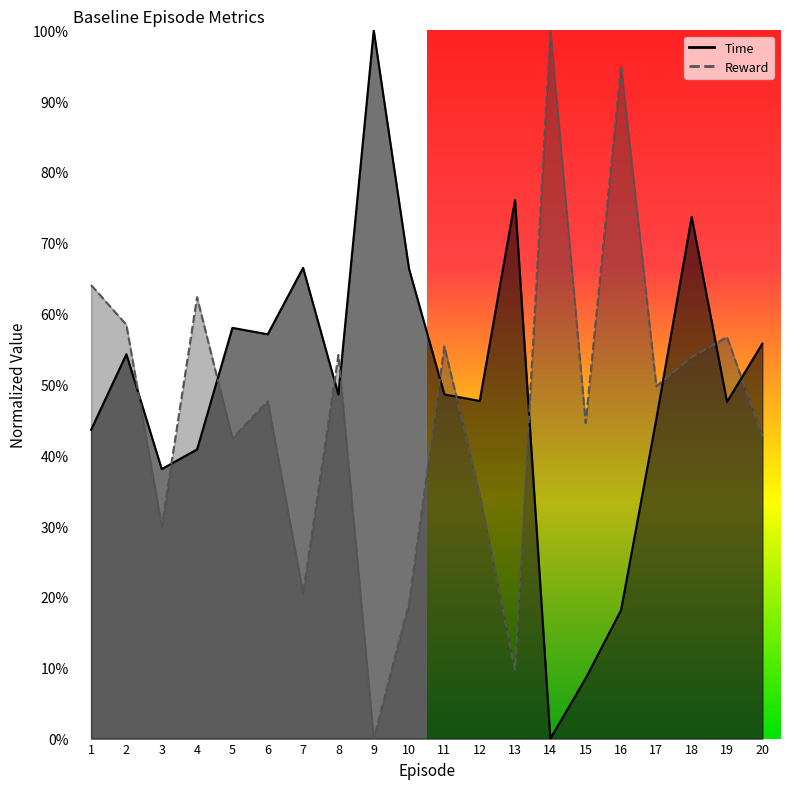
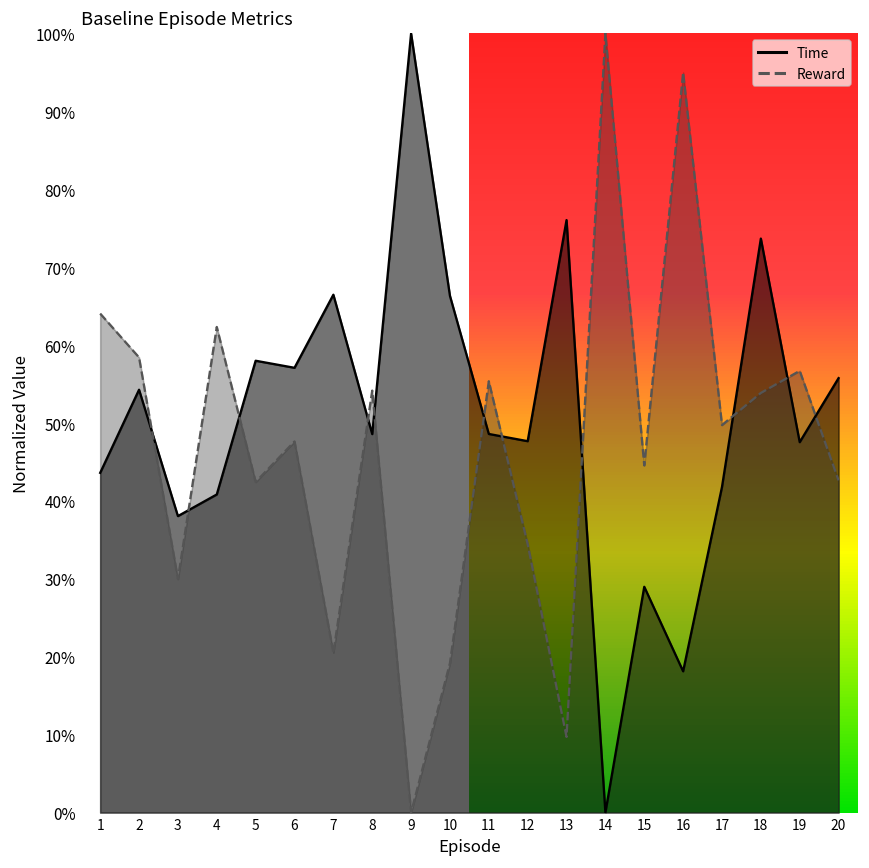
  {
    "Time": {
      "1": "44%",
      "2": "54%",
      "3": "38%",
      "4": "41%",
      "5": "58%",
      "6": "57%",
      "7": "66%",
      "8": "49%",
      "9": "100%",
      "10": "66%",
      "11": "49%",
      "12": "48%",
      "13": "76%",
      "14": "0%",
-     "15": "9%",
+     "15": "29%",
      "16": "18%",
-     "17": "45%",
+     "17": "42%",
      "18": "74%",
      "19": "48%",
      "20": "56%"
    }
  }
